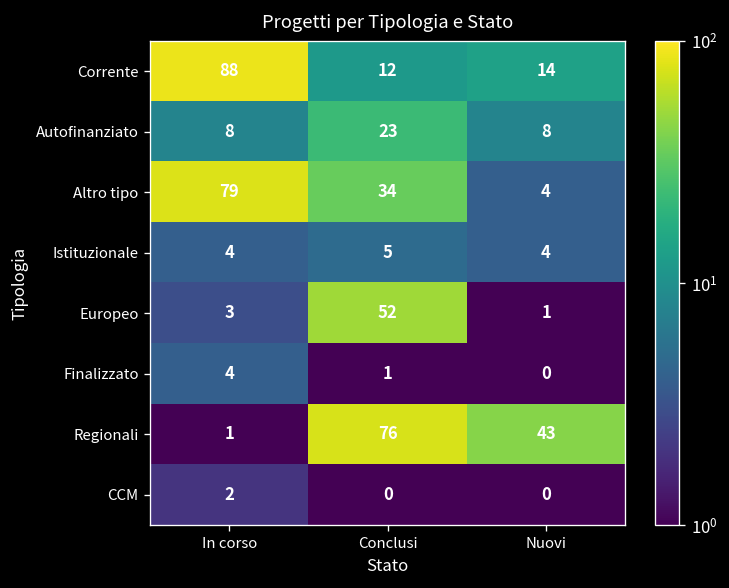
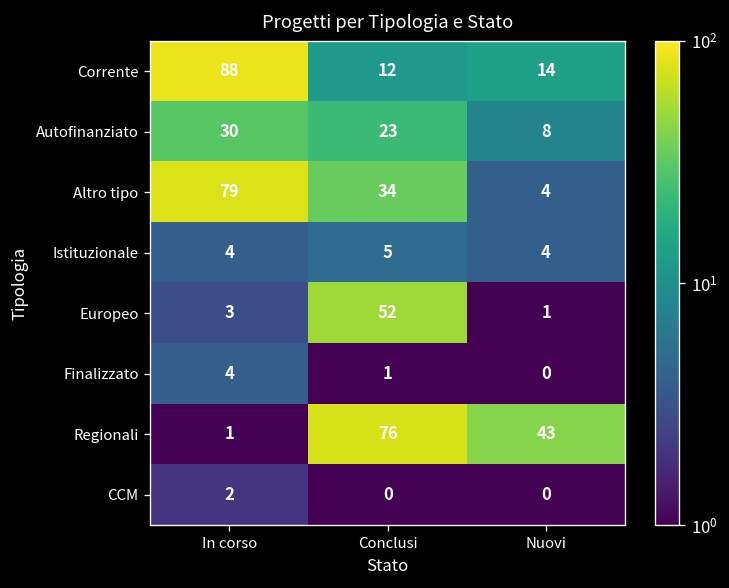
  {
    "Corrente": {
      "In corso": 88,
      "Conclusi": 12,
      "Nuovi": 14
    },
    "Autofinanziato": {
-     "In corso": 8,
+     "In corso": 30,
      "Conclusi": 23,
      "Nuovi": 8
    },
    "Altro tipo": {
      "In corso": 79,
      "Conclusi": 34,
      "Nuovi": 4
    },
    "Istituzionale": {
      "In corso": 4,
      "Conclusi": 5,
      "Nuovi": 4
    },
    "Europeo": {
      "In corso": 3,
      "Conclusi": 52,
      "Nuovi": 1
    },
    "Finalizzato": {
      "In corso": 4,
      "Conclusi": 1,
      "Nuovi": 0
    },
    "Regionali": {
      "In corso": 1,
      "Conclusi": 76,
      "Nuovi": 43
    },
    "CCM": {
      "In corso": 2,
      "Conclusi": 0,
      "Nuovi": 0
    }
  }
